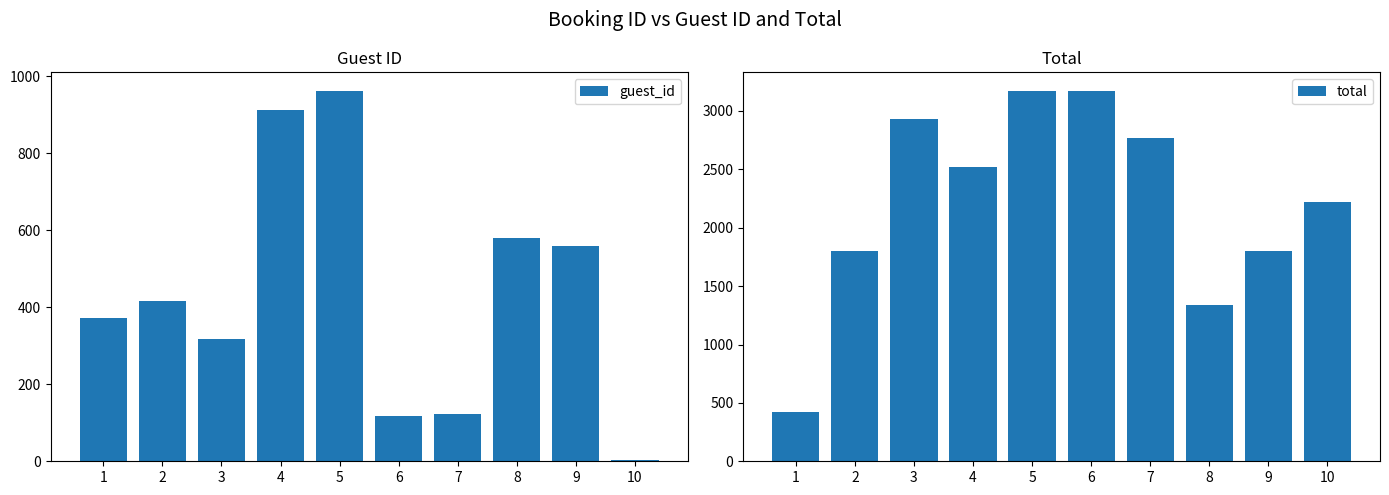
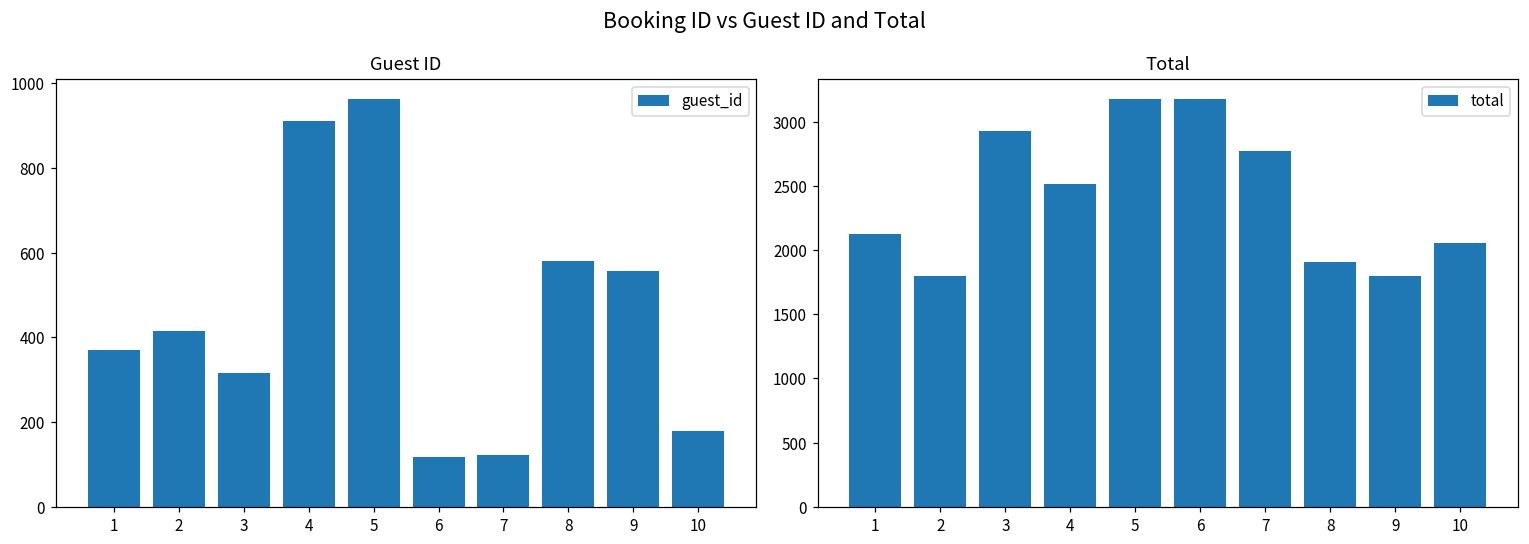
  {
    "Guest ID": {
      "1": 370,
      "2": 420,
      "3": 320,
      "4": 910,
      "5": 960,
      "6": 120,
      "7": 120,
      "8": 580,
      "9": 560,
-     "10": 0
+     "10": 180
    },
    "Total": {
-     "1": 420,
+     "1": 2120,
      "2": 1800,
      "3": 2930,
      "4": 2520,
      "5": 3170,
      "6": 3170,
      "7": 2770,
-     "8": 1340,
+     "8": 1900,
      "9": 1800,
-     "10": 2220
+     "10": 2060
    }
  }
